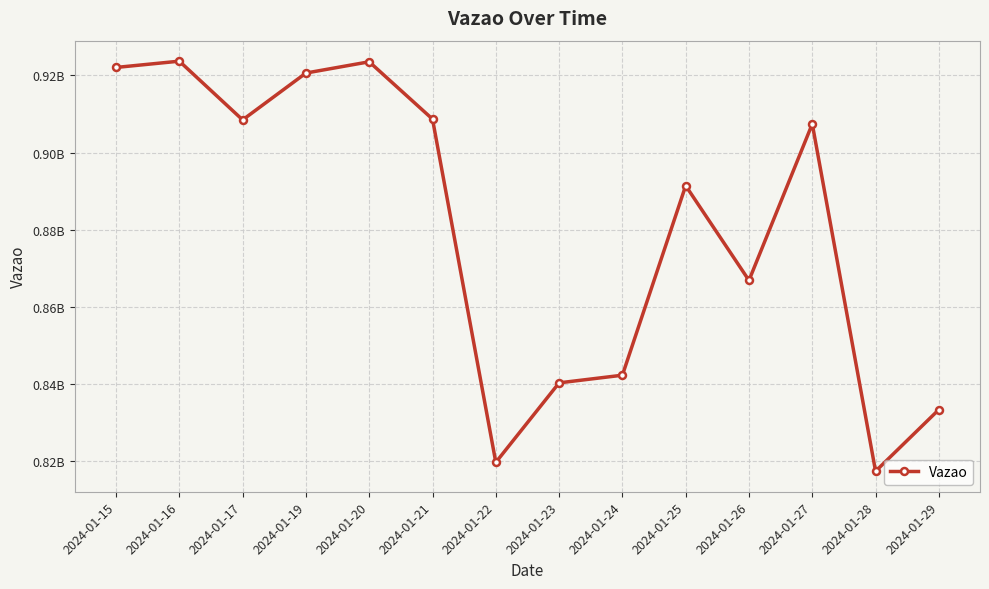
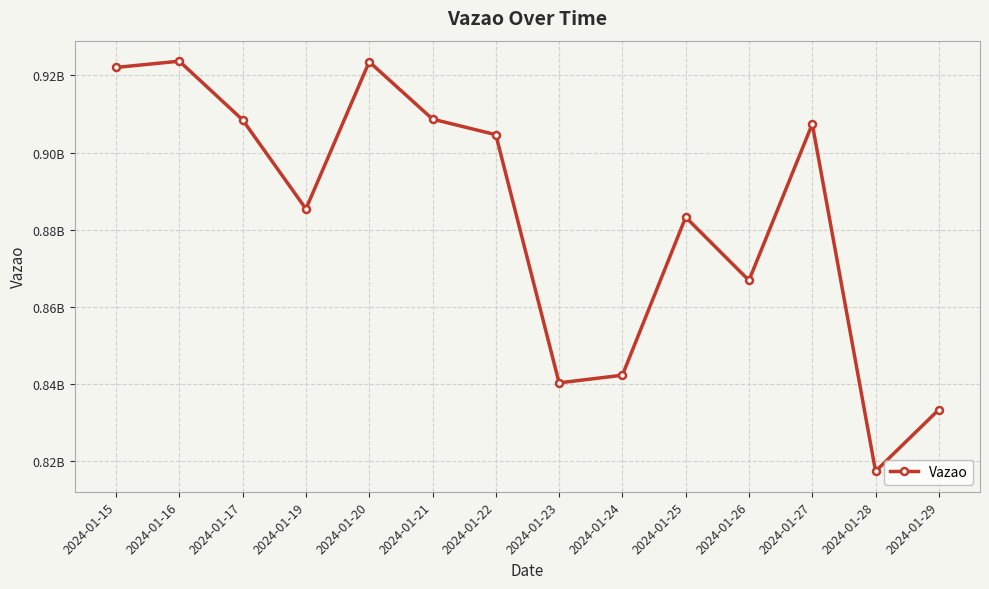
  {
    "2024-01-15": 922000000,
    "2024-01-16": 924000000,
    "2024-01-17": 908000000,
-   "2024-01-19": 921000000,
+   "2024-01-19": 885000000,
    "2024-01-20": 924000000,
    "2024-01-21": 909000000,
-   "2024-01-22": 820000000,
+   "2024-01-22": 905000000,
    "2024-01-23": 840000000,
    "2024-01-24": 842000000,
-   "2024-01-25": 891000000,
+   "2024-01-25": 883000000,
    "2024-01-26": 867000000,
    "2024-01-27": 907000000,
    "2024-01-28": 817000000,
    "2024-01-29": 833000000
  }
